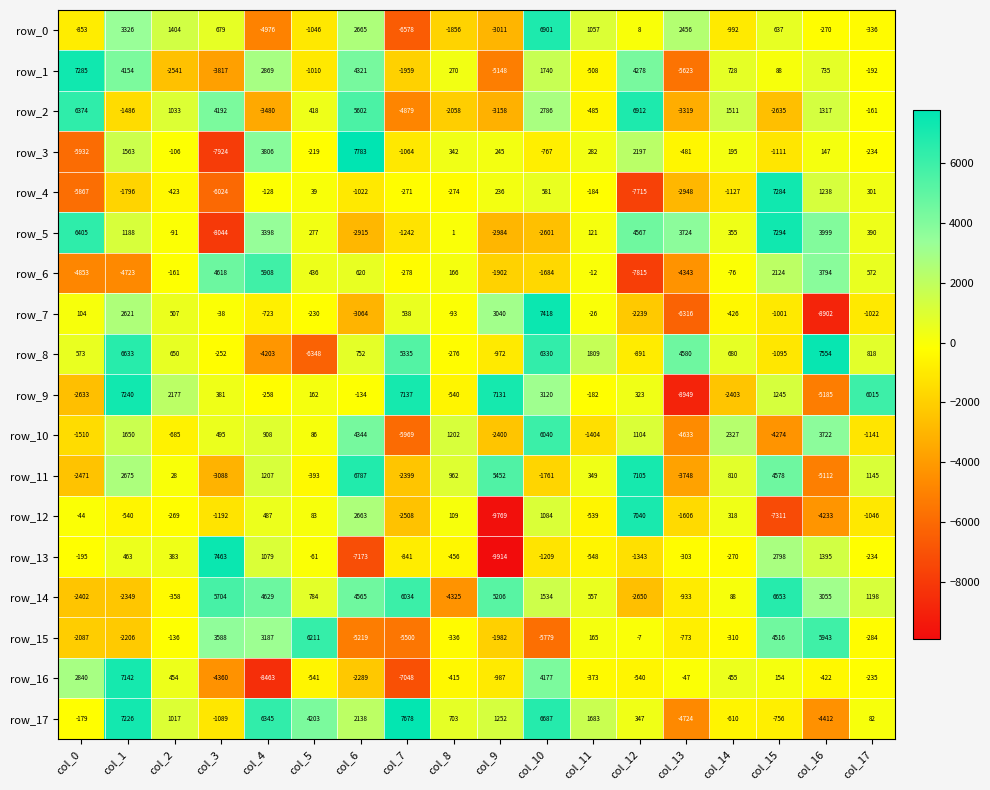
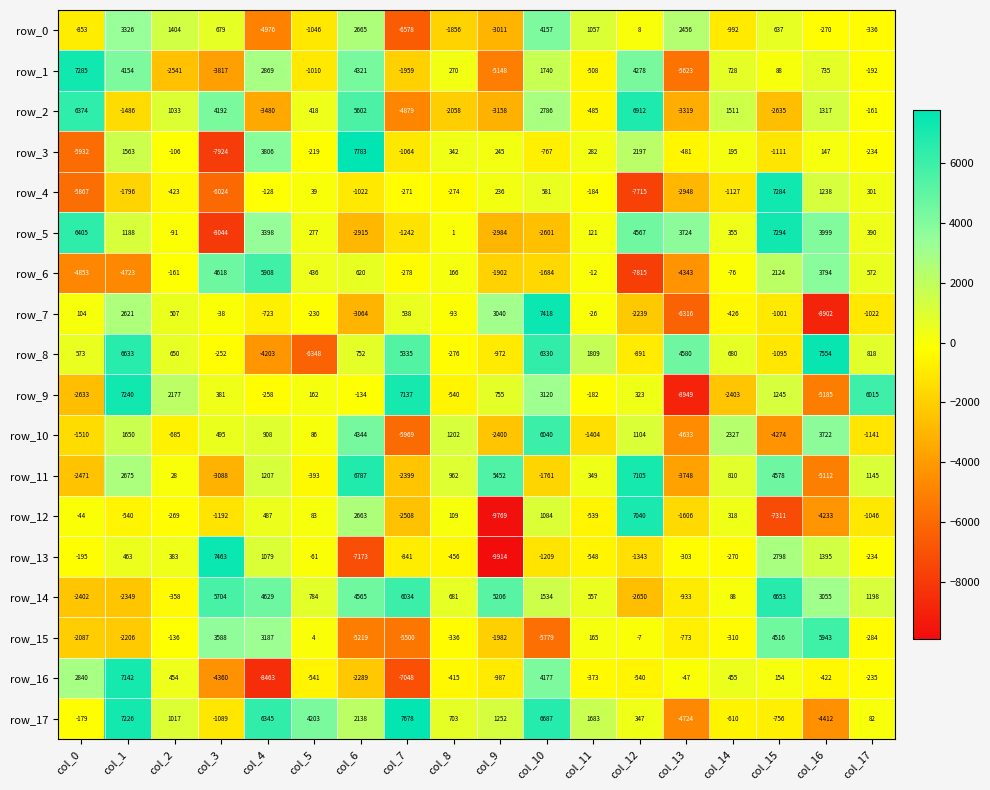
  {
    "row_0": {
      "col_0": -853,
      "col_1": 3326,
      "col_2": 1404,
      "col_3": 679,
      "col_4": -4976,
      "col_5": -1046,
      "col_6": 2665,
      "col_7": -6578,
      "col_8": -1856,
      "col_9": -3011,
-     "col_10": 6901,
+     "col_10": 4157,
      "col_11": 1057,
      "col_12": 8,
      "col_13": 2456,
      "col_14": -992,
      "col_15": 637,
      "col_16": -270,
      "col_17": -336
    },
    "row_9": {
      "col_0": -2633,
      "col_1": 7240,
      "col_2": 2177,
      "col_3": 381,
      "col_4": -258,
      "col_5": 162,
      "col_6": -134,
      "col_7": 7137,
      "col_8": -540,
-     "col_9": 7131,
+     "col_9": 755,
      "col_10": 3120,
      "col_11": -182,
      "col_12": 323,
      "col_13": -8949,
      "col_14": -2403,
      "col_15": 1245,
      "col_16": -5185,
      "col_17": 6015
    },
    "row_14": {
      "col_0": -2402,
      "col_1": -2349,
      "col_2": -358,
      "col_3": 5704,
      "col_4": 4629,
      "col_5": 784,
      "col_6": 4565,
      "col_7": 6034,
-     "col_8": -4325,
+     "col_8": 681,
      "col_9": 5206,
      "col_10": 1534,
      "col_11": 557,
      "col_12": -2650,
      "col_13": -933,
      "col_14": 88,
      "col_15": 6653,
      "col_16": 3055,
      "col_17": 1198
    },
    "row_15": {
      "col_0": -2087,
      "col_1": -2206,
      "col_2": -136,
      "col_3": 3588,
      "col_4": 3187,
-     "col_5": 6211,
+     "col_5": 4,
      "col_6": -5219,
      "col_7": -5500,
      "col_8": -336,
      "col_9": -1982,
      "col_10": -5779,
      "col_11": 165,
      "col_12": -7,
      "col_13": -773,
      "col_14": -310,
      "col_15": 4516,
      "col_16": 5943,
      "col_17": -284
    }
  }
